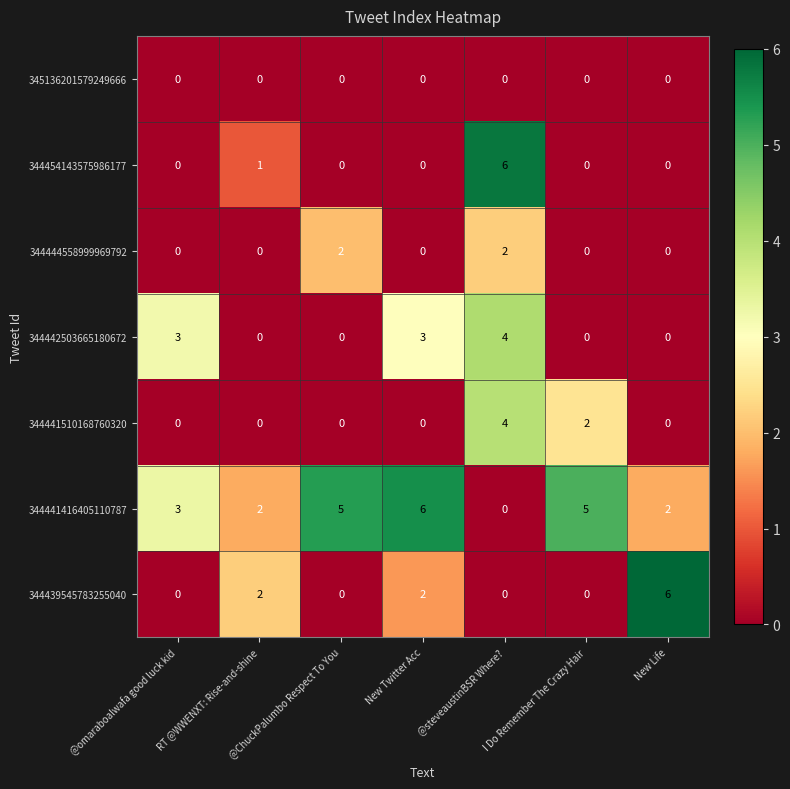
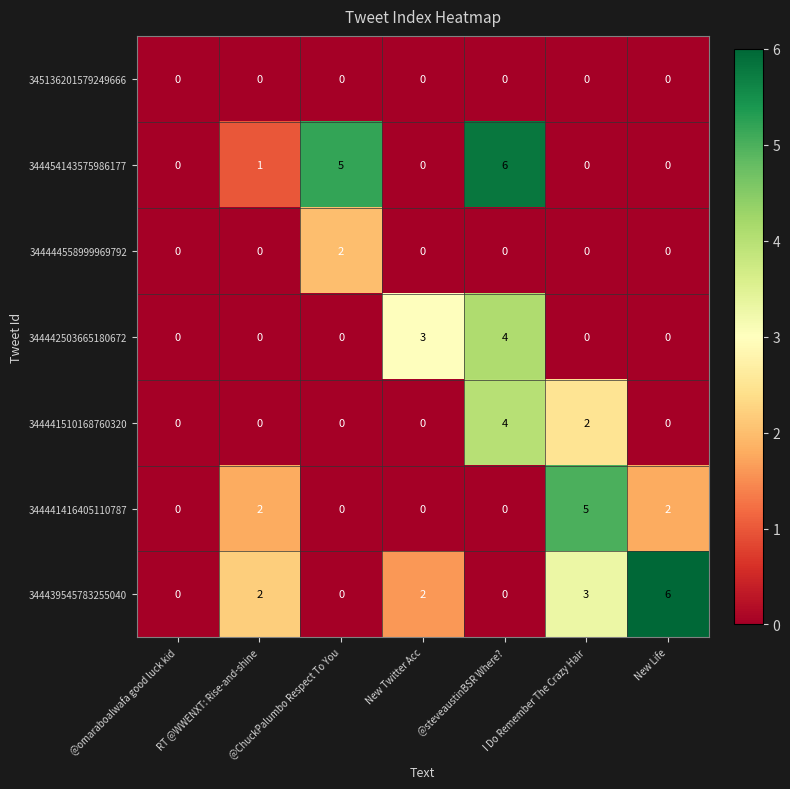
  {
    "345136201579249666": {
      "@omaraboalwafa good luck kid": 0,
      "RT @WWENXT: Rise-and-shine": 0,
      "@ChuckPalumbo Respect To You": 0,
      "New Twitter Acc": 0,
      "@steveaustinBSR Where?": 0,
      "I Do Remember The Crazy Hair": 0,
      "New Life": 0
    },
    "344454143575986177": {
      "@omaraboalwafa good luck kid": 0,
      "RT @WWENXT: Rise-and-shine": 1,
-     "@ChuckPalumbo Respect To You": 0,
+     "@ChuckPalumbo Respect To You": 5,
      "New Twitter Acc": 0,
      "@steveaustinBSR Where?": 6,
      "I Do Remember The Crazy Hair": 0,
      "New Life": 0
    },
    "344444558999969792": {
      "@omaraboalwafa good luck kid": 0,
      "RT @WWENXT: Rise-and-shine": 0,
      "@ChuckPalumbo Respect To You": 2,
      "New Twitter Acc": 0,
-     "@steveaustinBSR Where?": 2,
+     "@steveaustinBSR Where?": 0,
      "I Do Remember The Crazy Hair": 0,
      "New Life": 0
    },
    "344442503665180672": {
-     "@omaraboalwafa good luck kid": 3,
+     "@omaraboalwafa good luck kid": 0,
      "RT @WWENXT: Rise-and-shine": 0,
      "@ChuckPalumbo Respect To You": 0,
      "New Twitter Acc": 3,
      "@steveaustinBSR Where?": 4,
      "I Do Remember The Crazy Hair": 0,
      "New Life": 0
    },
    "344441510168760320": {
      "@omaraboalwafa good luck kid": 0,
      "RT @WWENXT: Rise-and-shine": 0,
      "@ChuckPalumbo Respect To You": 0,
      "New Twitter Acc": 0,
      "@steveaustinBSR Where?": 4,
      "I Do Remember The Crazy Hair": 2,
      "New Life": 0
    },
    "344441416405110787": {
-     "@omaraboalwafa good luck kid": 3,
+     "@omaraboalwafa good luck kid": 0,
      "RT @WWENXT: Rise-and-shine": 2,
-     "@ChuckPalumbo Respect To You": 5,
-     "New Twitter Acc": 6,
+     "@ChuckPalumbo Respect To You": 0,
+     "New Twitter Acc": 0,
      "@steveaustinBSR Where?": 0,
      "I Do Remember The Crazy Hair": 5,
      "New Life": 2
    },
    "344439545783255040": {
      "@omaraboalwafa good luck kid": 0,
      "RT @WWENXT: Rise-and-shine": 2,
      "@ChuckPalumbo Respect To You": 0,
      "New Twitter Acc": 2,
      "@steveaustinBSR Where?": 0,
-     "I Do Remember The Crazy Hair": 0,
+     "I Do Remember The Crazy Hair": 3,
      "New Life": 6
    }
  }
